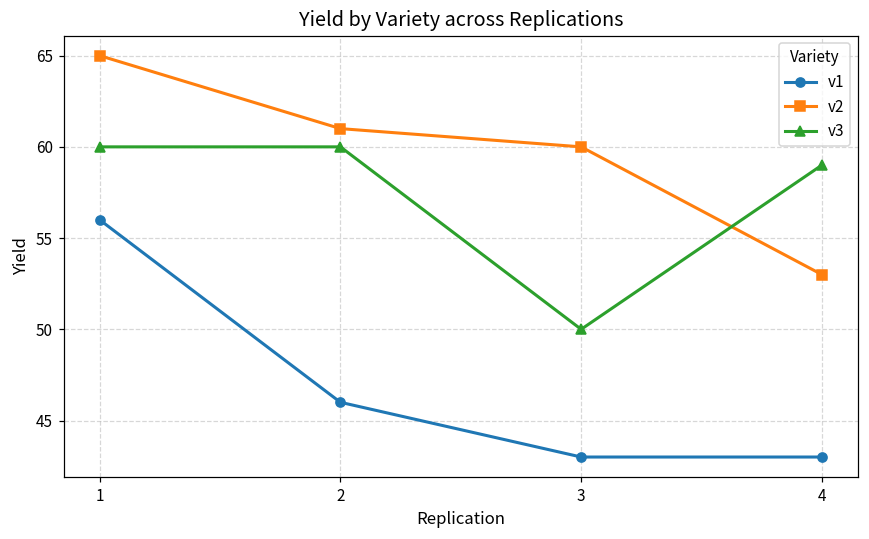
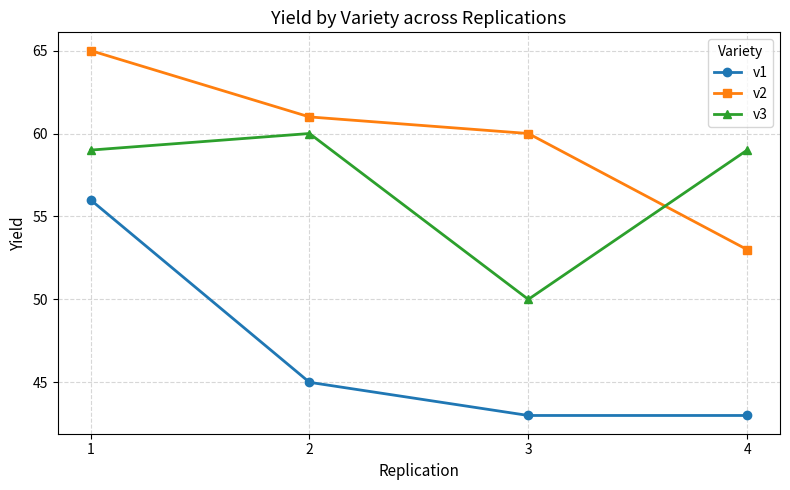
  {
    "v1": {
      "1": 56,
-     "2": 46,
+     "2": 45,
      "3": 43,
      "4": 43
    },
    "v2": {
      "1": 65,
      "2": 61,
      "3": 60,
      "4": 53
    },
    "v3": {
-     "1": 60,
+     "1": 59,
      "2": 60,
      "3": 50,
      "4": 59
    }
  }
